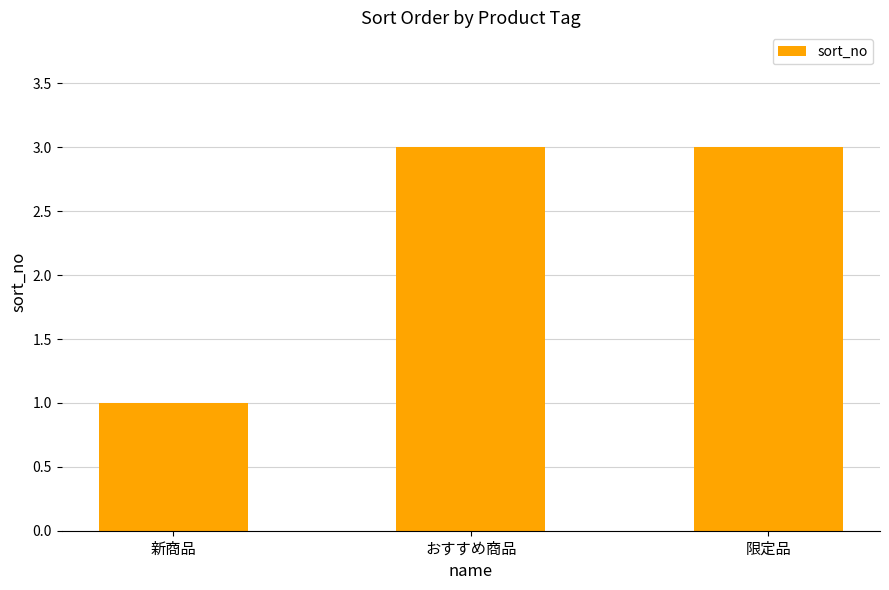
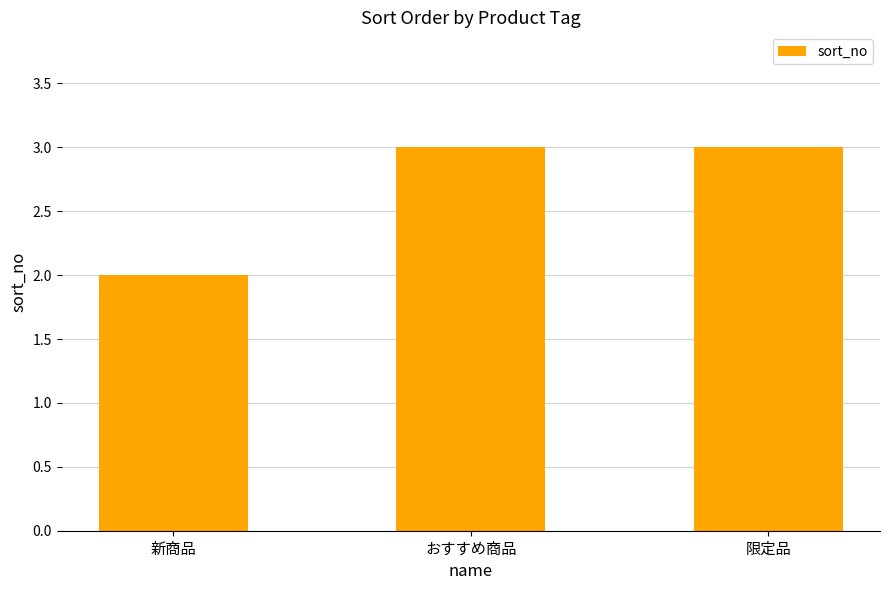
  {
-   "新商品": 1,
+   "新商品": 2,
    "おすすめ商品": 3,
    "限定品": 3
  }
